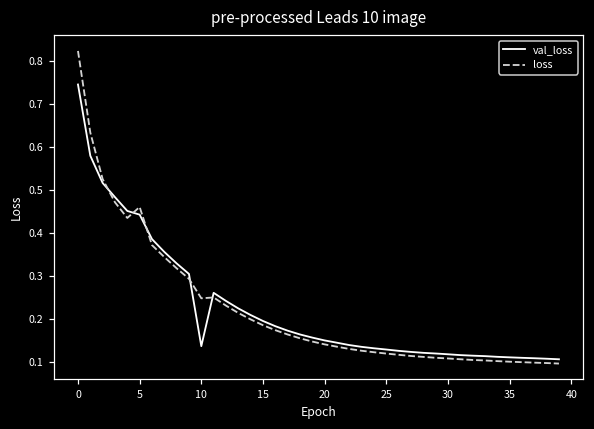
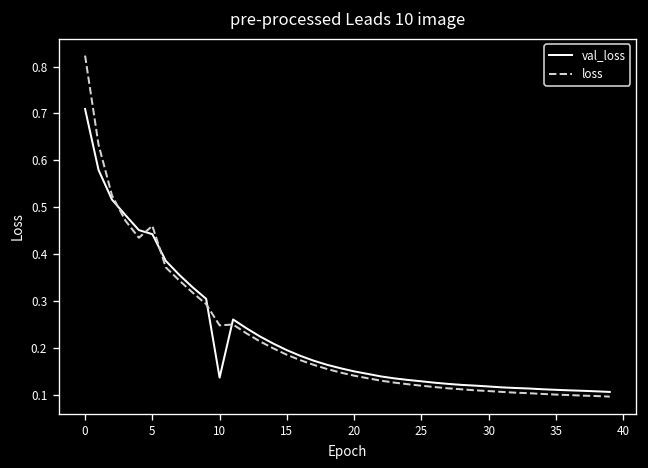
  {
    "val_loss": {
-     "0": 0.75,
+     "0": 0.71,
      "5": 0.44,
      "10": 0.14,
      "15": 0.19,
      "20": 0.15,
      "25": 0.13,
      "30": 0.12,
      "35": 0.11
    },
    "loss": {
      "0": 0.82,
      "5": 0.46,
      "10": 0.25,
      "15": 0.19,
      "20": 0.14,
      "25": 0.12,
      "30": 0.11,
      "35": 0.10
    }
  }
